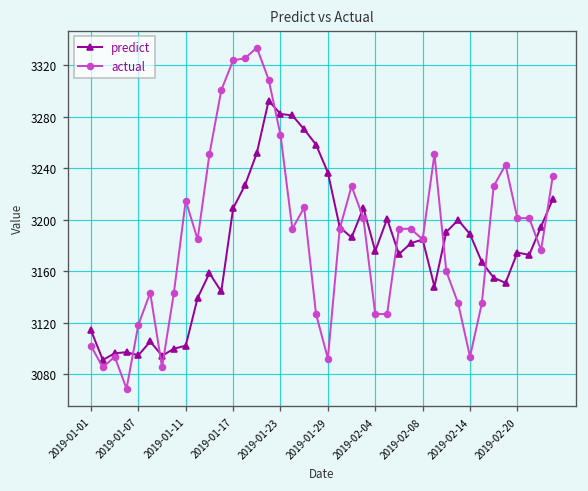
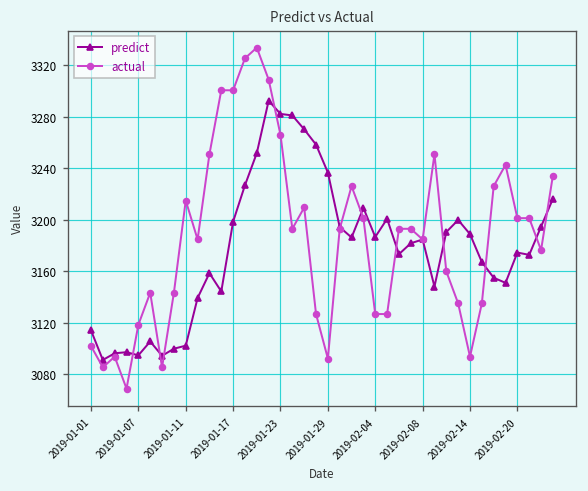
  {
    "predict": {
      "2019-01-01": 3114,
      "2019-01-07": 3095,
      "2019-01-11": 3102,
-     "2019-01-17": 3209,
+     "2019-01-17": 3199,
      "2019-01-23": 3282,
      "2019-01-29": 3237,
-     "2019-02-04": 3176,
+     "2019-02-04": 3187,
      "2019-02-14": 3189,
      "2019-02-20": 3175
    },
    "actual": {
      "2019-01-01": 3102,
      "2019-01-07": 3119,
      "2019-01-11": 3215,
-     "2019-01-17": 3324,
+     "2019-01-17": 3301,
      "2019-01-23": 3266,
      "2019-01-29": 3092,
      "2019-02-04": 3127,
      "2019-02-14": 3094,
      "2019-02-20": 3201
    }
  }
